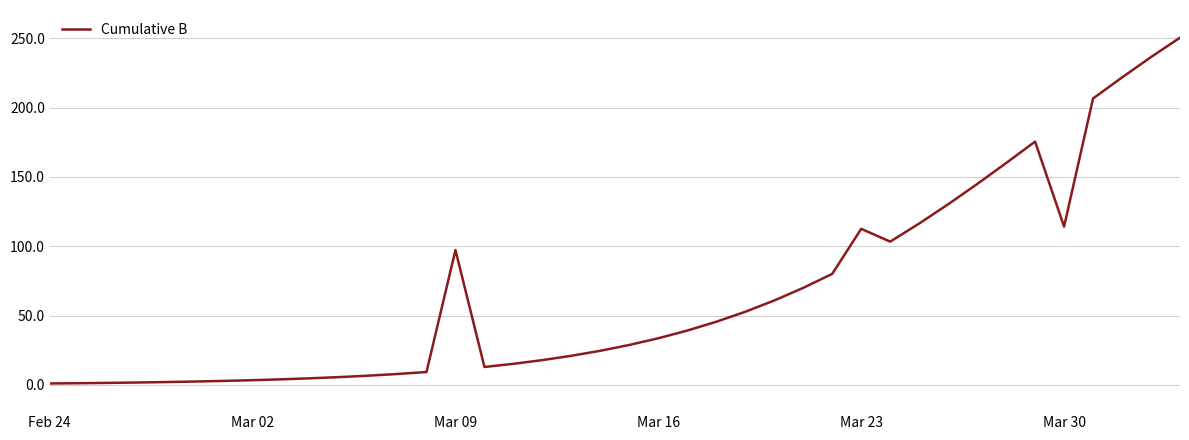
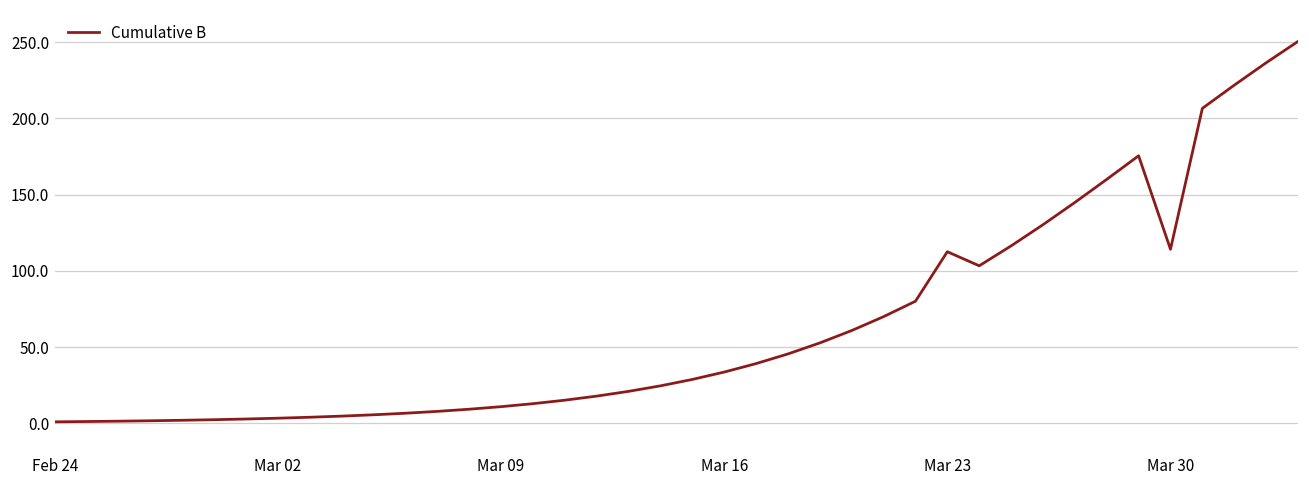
  {
    "Feb 24": 1,
    "Mar 02": 3,
-   "Mar 09": 97,
+   "Mar 09": 11,
    "Mar 16": 34,
    "Mar 23": 113,
    "Mar 30": 114
  }
